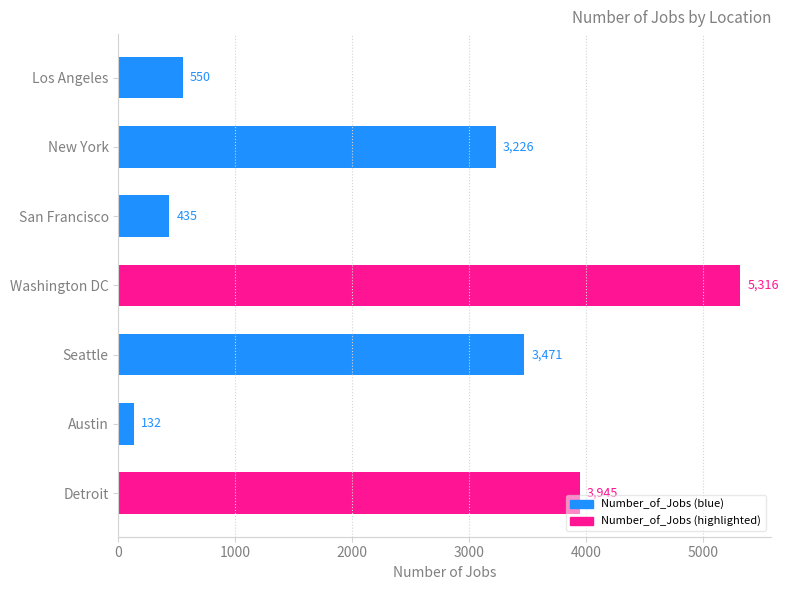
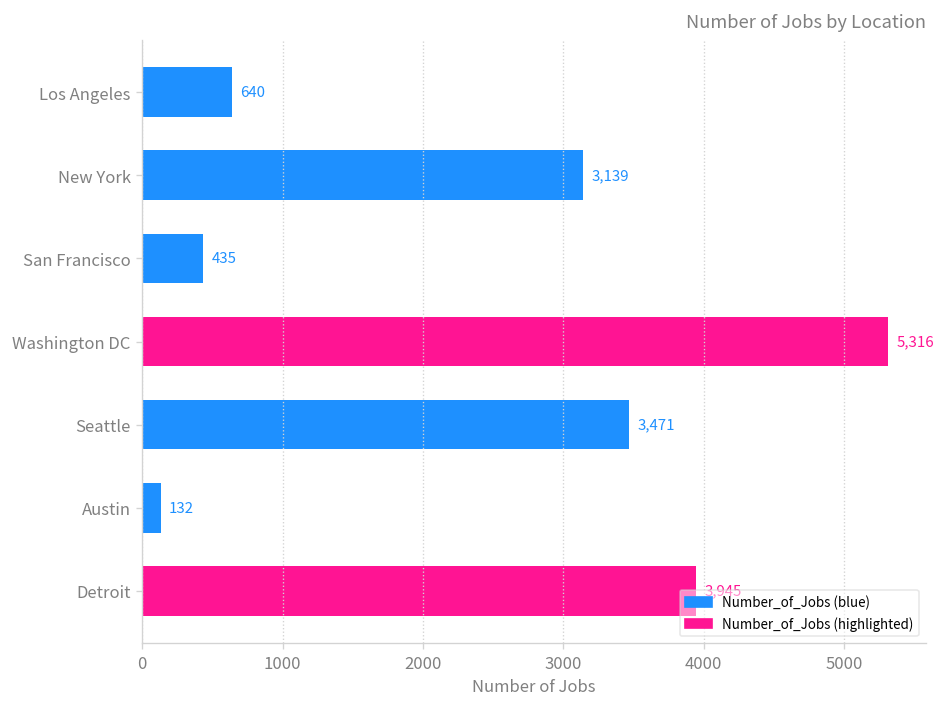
  {
-   "Los Angeles": "550",
-   "New York": "3,226",
+   "Los Angeles": "640",
+   "New York": "3,139",
    "San Francisco": "435",
    "Washington DC": "5,316",
    "Seattle": "3,471",
    "Austin": "132"
  }
